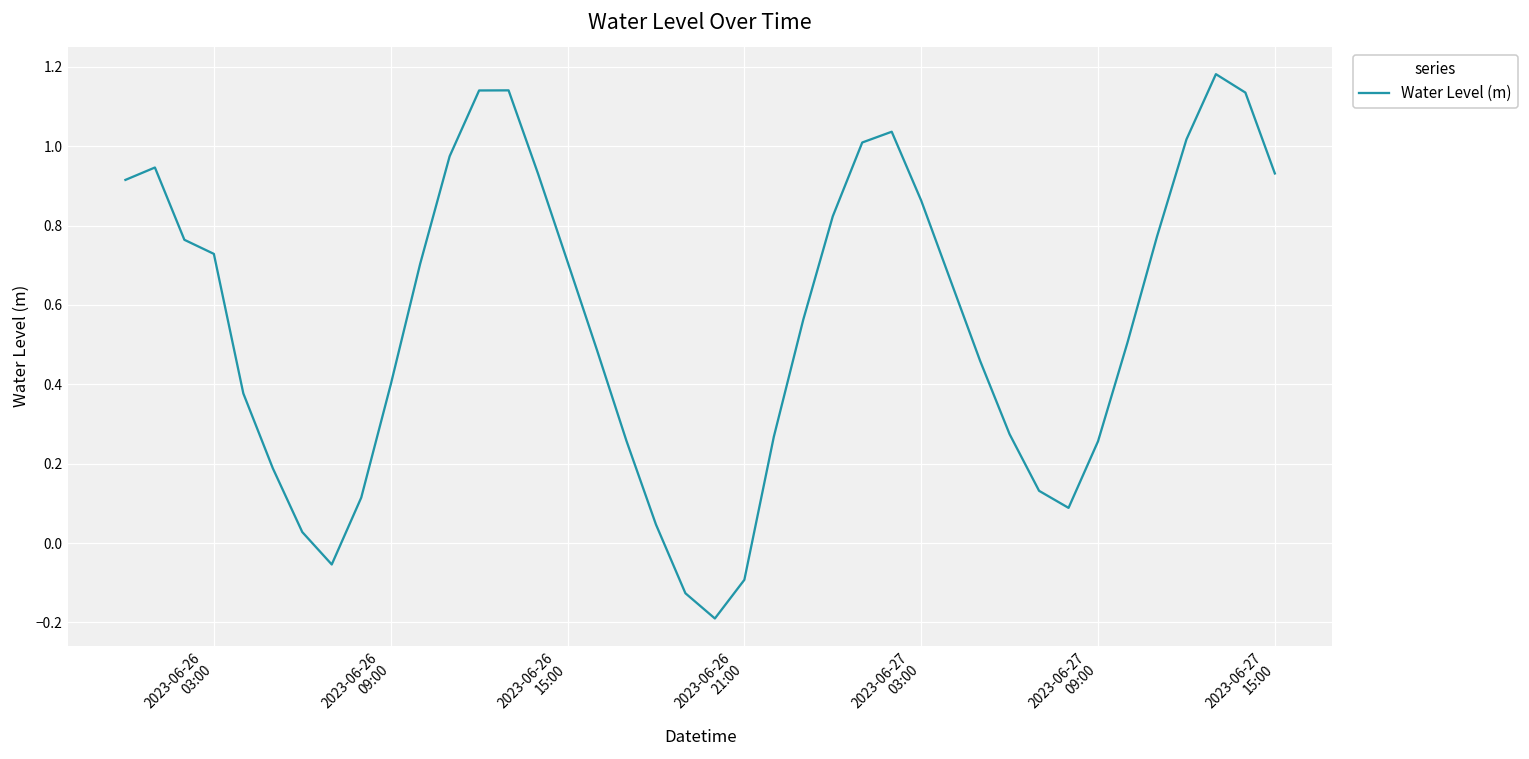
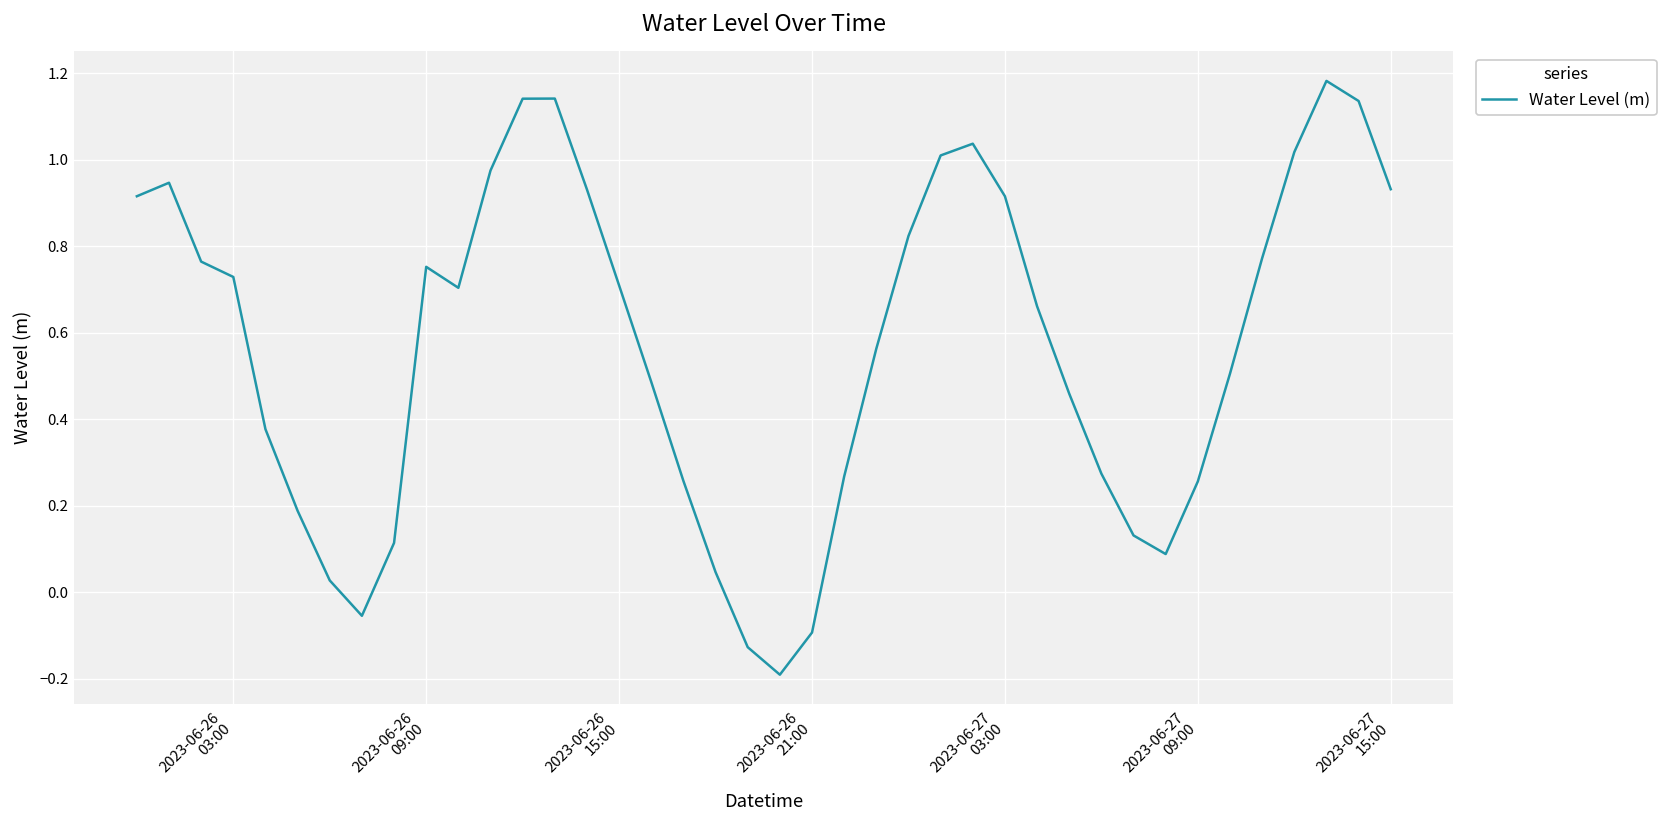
  {
    "2023-06-26 03:00": 0.73,
-   "2023-06-26 09:00": 0.40,
+   "2023-06-26 09:00": 0.75,
    "2023-06-26 15:00": 0.71,
    "2023-06-26 21:00": -0.09,
-   "2023-06-27 03:00": 0.86,
+   "2023-06-27 03:00": 0.92,
    "2023-06-27 09:00": 0.26,
    "2023-06-27 15:00": 0.93
  }
